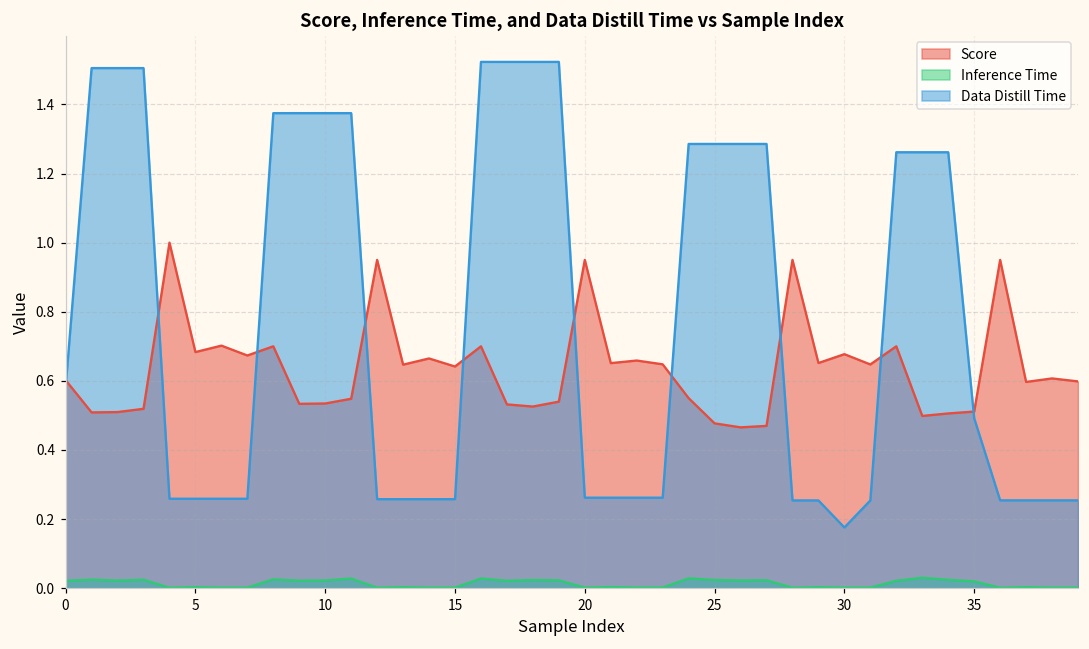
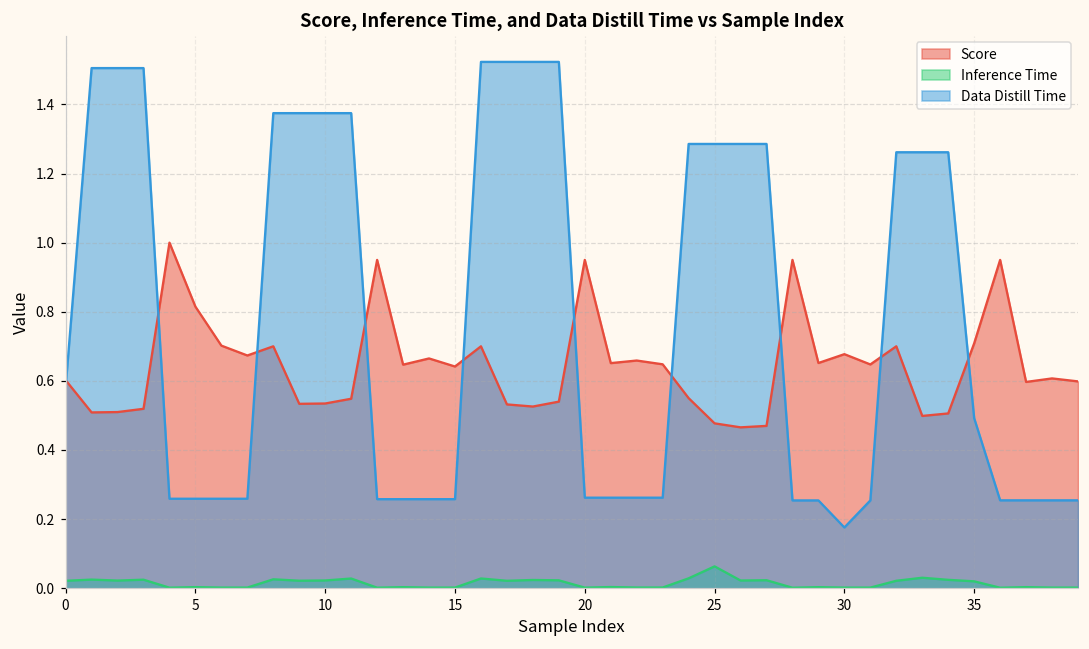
  {
    "Score": {
      "0": 0.60,
-     "5": 0.68,
+     "5": 0.81,
      "10": 0.53,
      "15": 0.64,
      "20": 0.95,
      "25": 0.48,
      "30": 0.68,
-     "35": 0.51
+     "35": 0.71
    },
    "Inference Time": {
      "0": 0.02,
      "5": 0.00,
      "10": 0.02,
      "15": 0.00,
      "20": 0.00,
-     "25": 0.02,
+     "25": 0.06,
      "30": 0.00,
      "35": 0.02
    },
    "Data Distill Time": {
      "0": 0.58,
      "5": 0.26,
      "10": 1.37,
      "15": 0.26,
      "20": 0.26,
      "25": 1.29,
      "30": 0.18,
      "35": 0.49
    }
  }
